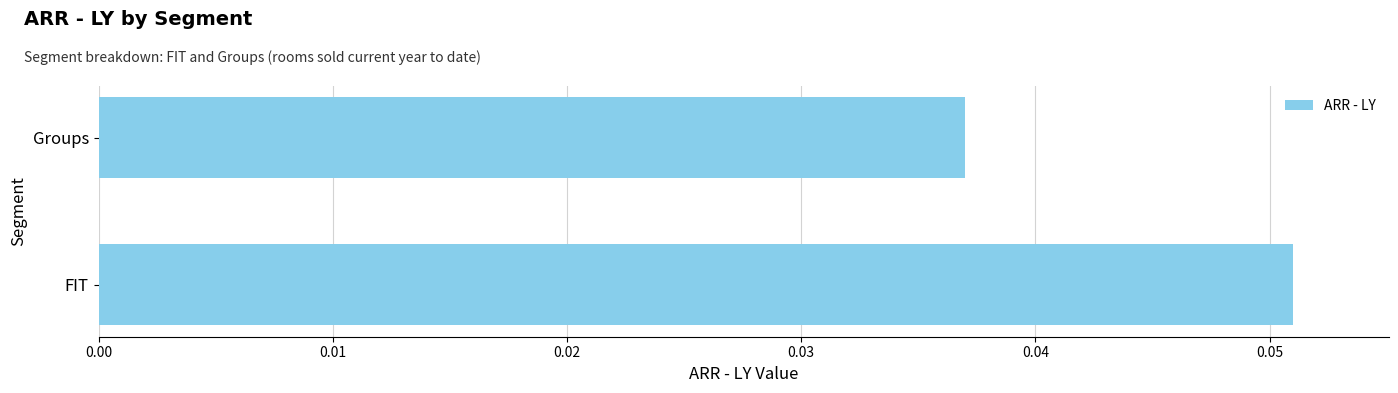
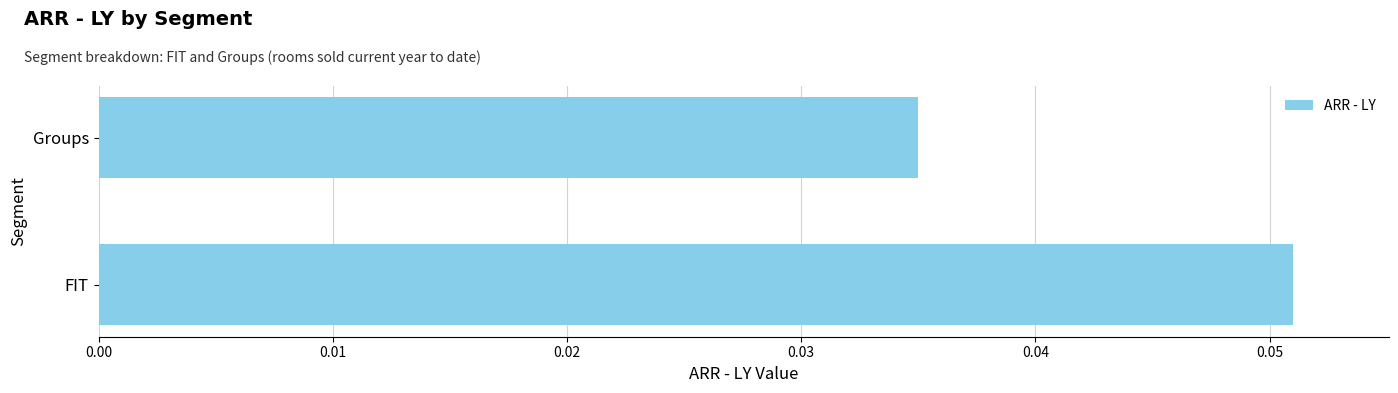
  {
-   "Groups": 0.037,
+   "Groups": 0.035,
    "FIT": 0.051
  }
